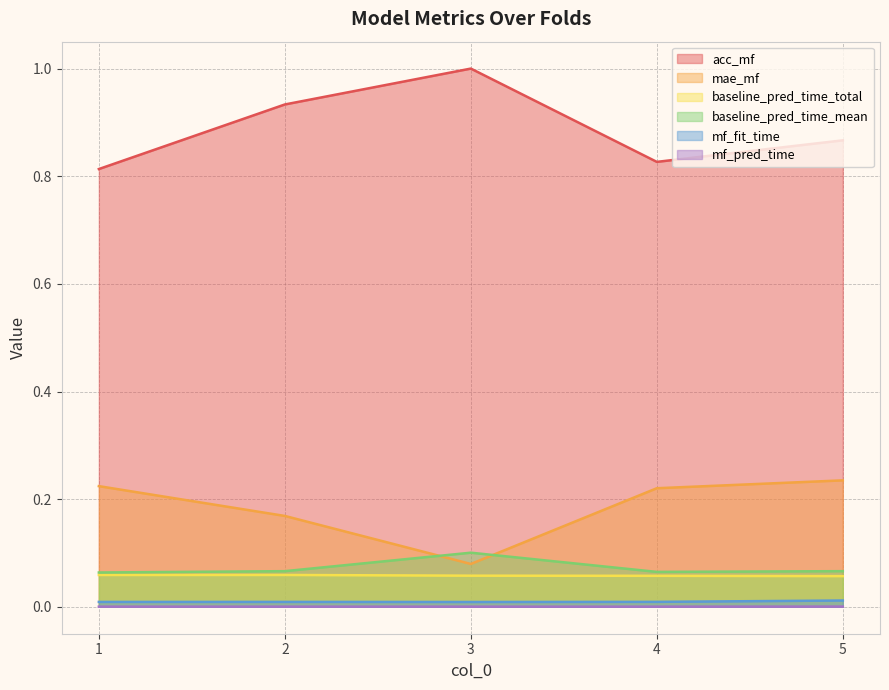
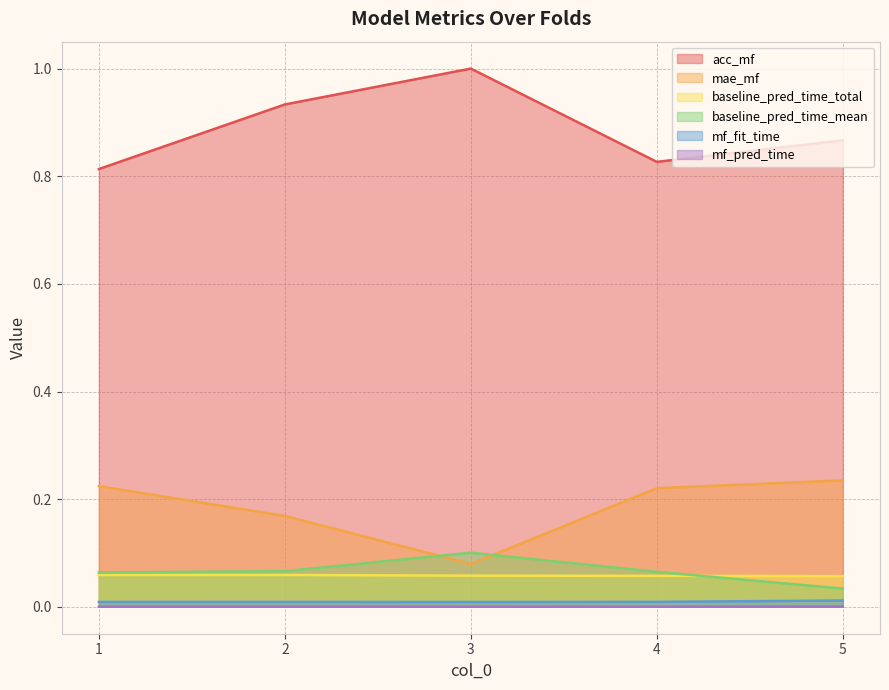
  {
    "baseline_pred_time_mean": {
      "2": 0.07,
      "3": 0.10,
      "4": 0.06,
-     "5": 0.07
+     "5": 0.03
    }
  }
